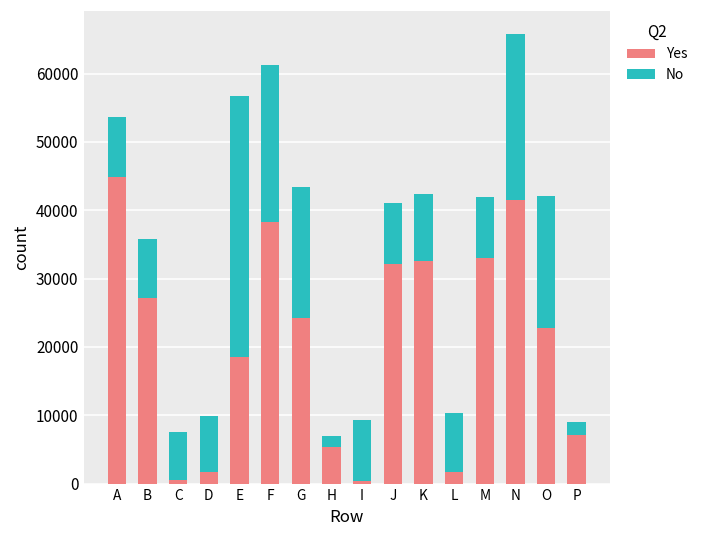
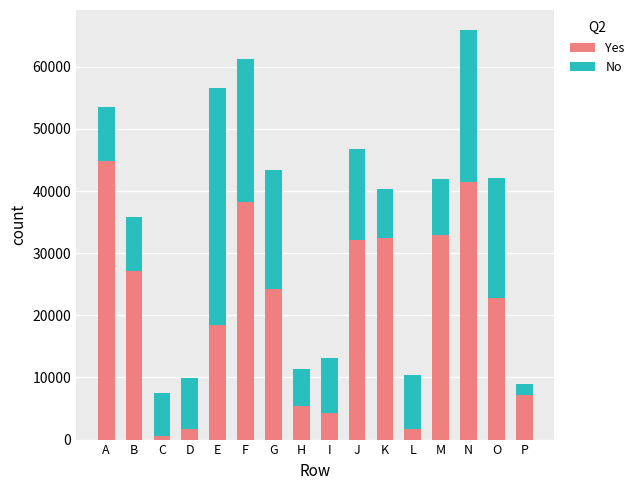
  {
    "Yes": {
      "A": 45000,
      "B": 27000,
      "C": 1000,
      "D": 2000,
      "E": 18000,
      "F": 38000,
      "G": 24000,
      "H": 5000,
-     "I": 0,
+     "I": 4000,
      "J": 32000,
      "K": 32000,
      "L": 2000,
      "M": 33000,
      "N": 41000,
      "O": 23000,
      "P": 7000
    },
    "No": {
      "A": 9000,
      "B": 9000,
      "C": 7000,
      "D": 8000,
      "E": 38000,
      "F": 23000,
      "G": 19000,
-     "H": 2000,
+     "H": 6000,
      "I": 9000,
-     "J": 9000,
-     "K": 10000,
+     "J": 15000,
+     "K": 8000,
      "L": 9000,
      "M": 9000,
      "N": 24000,
      "O": 19000,
      "P": 2000
    }
  }
